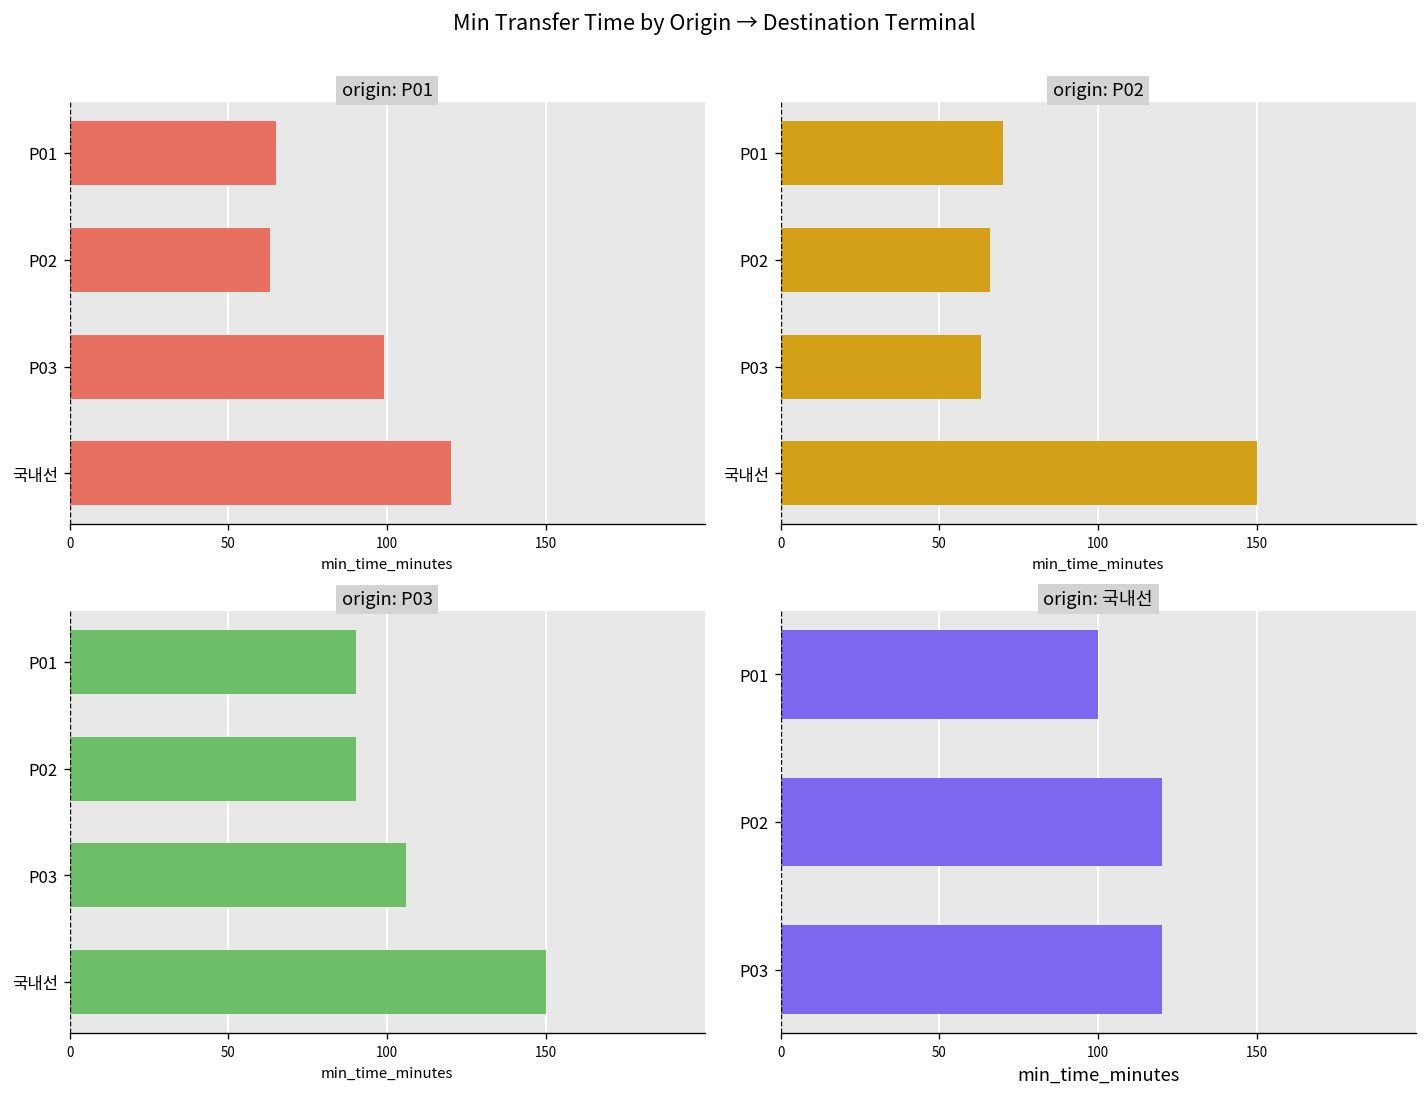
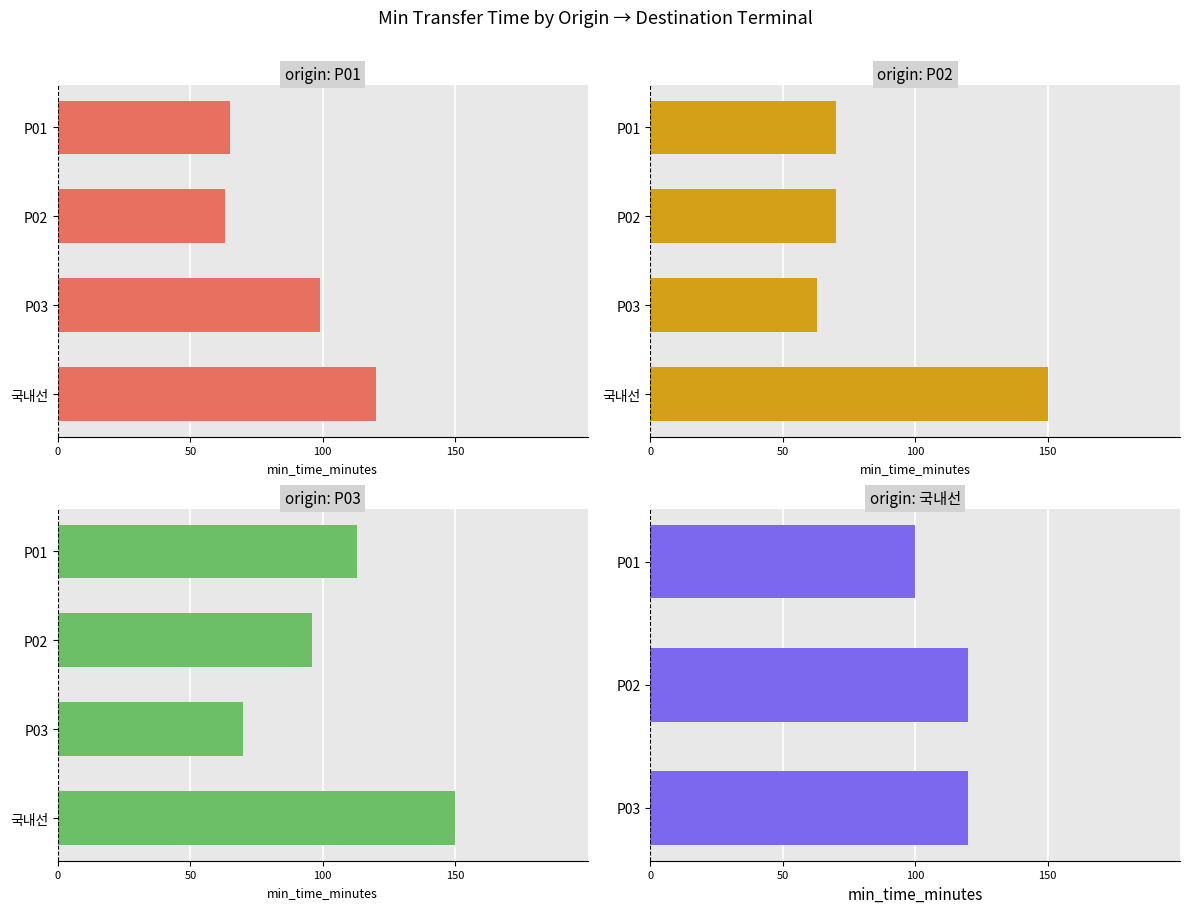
  {
    "origin: P01": {
      "P01": 65,
      "P02": 63,
      "P03": 99,
      "국내선": 120
    },
    "origin: P02": {
      "P01": 70,
-     "P02": 66,
+     "P02": 70,
      "P03": 63,
      "국내선": 150
    },
    "origin: P03": {
-     "P01": 90,
-     "P02": 90,
-     "P03": 106,
+     "P01": 113,
+     "P02": 96,
+     "P03": 70,
      "국내선": 150
    },
    "origin: 국내선": {
      "P01": 100,
      "P02": 120,
      "P03": 120
    }
  }
